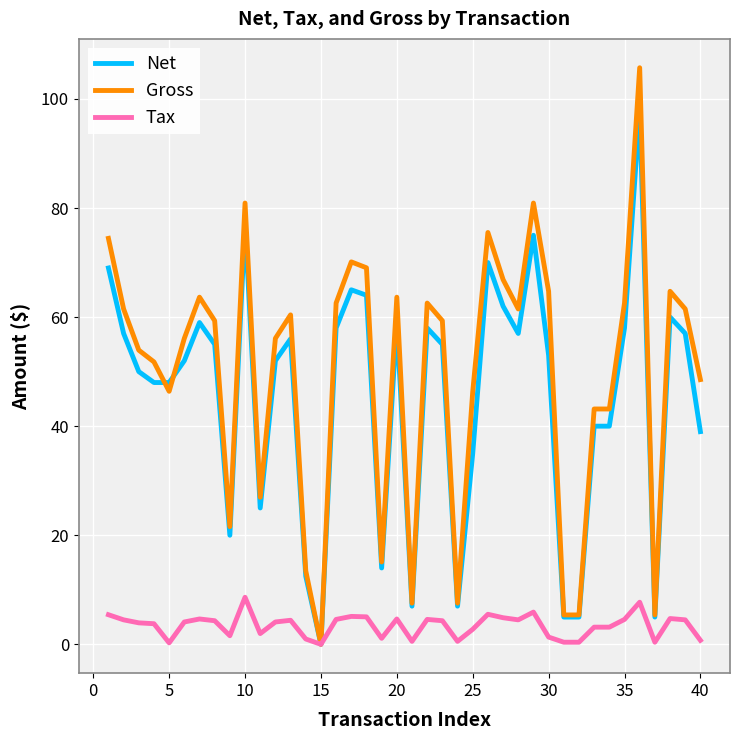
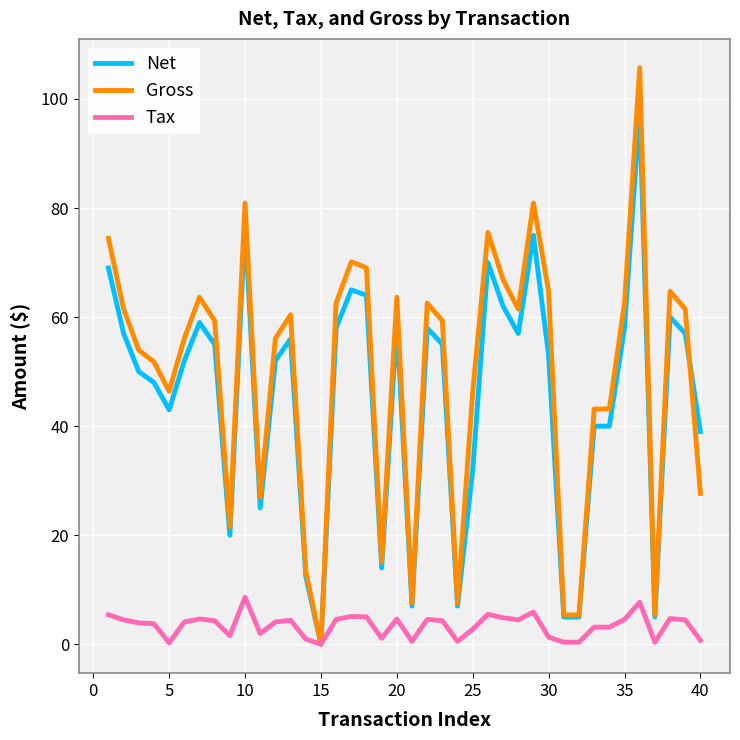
  {
    "Net": {
-     "5": 48,
+     "5": 43,
      "10": 77,
      "20": 59,
-     "25": 35,
+     "25": 32,
      "30": 53,
      "35": 58,
      "40": 39
    },
    "Gross": {
      "5": 46,
      "10": 81,
      "20": 64,
      "25": 46,
      "30": 65,
      "35": 63,
-     "40": 49
+     "40": 28
    },
    "Tax": {
      "5": 0,
      "10": 9,
      "20": 5,
      "25": 3,
      "30": 1,
      "35": 5,
      "40": 1
    }
  }
